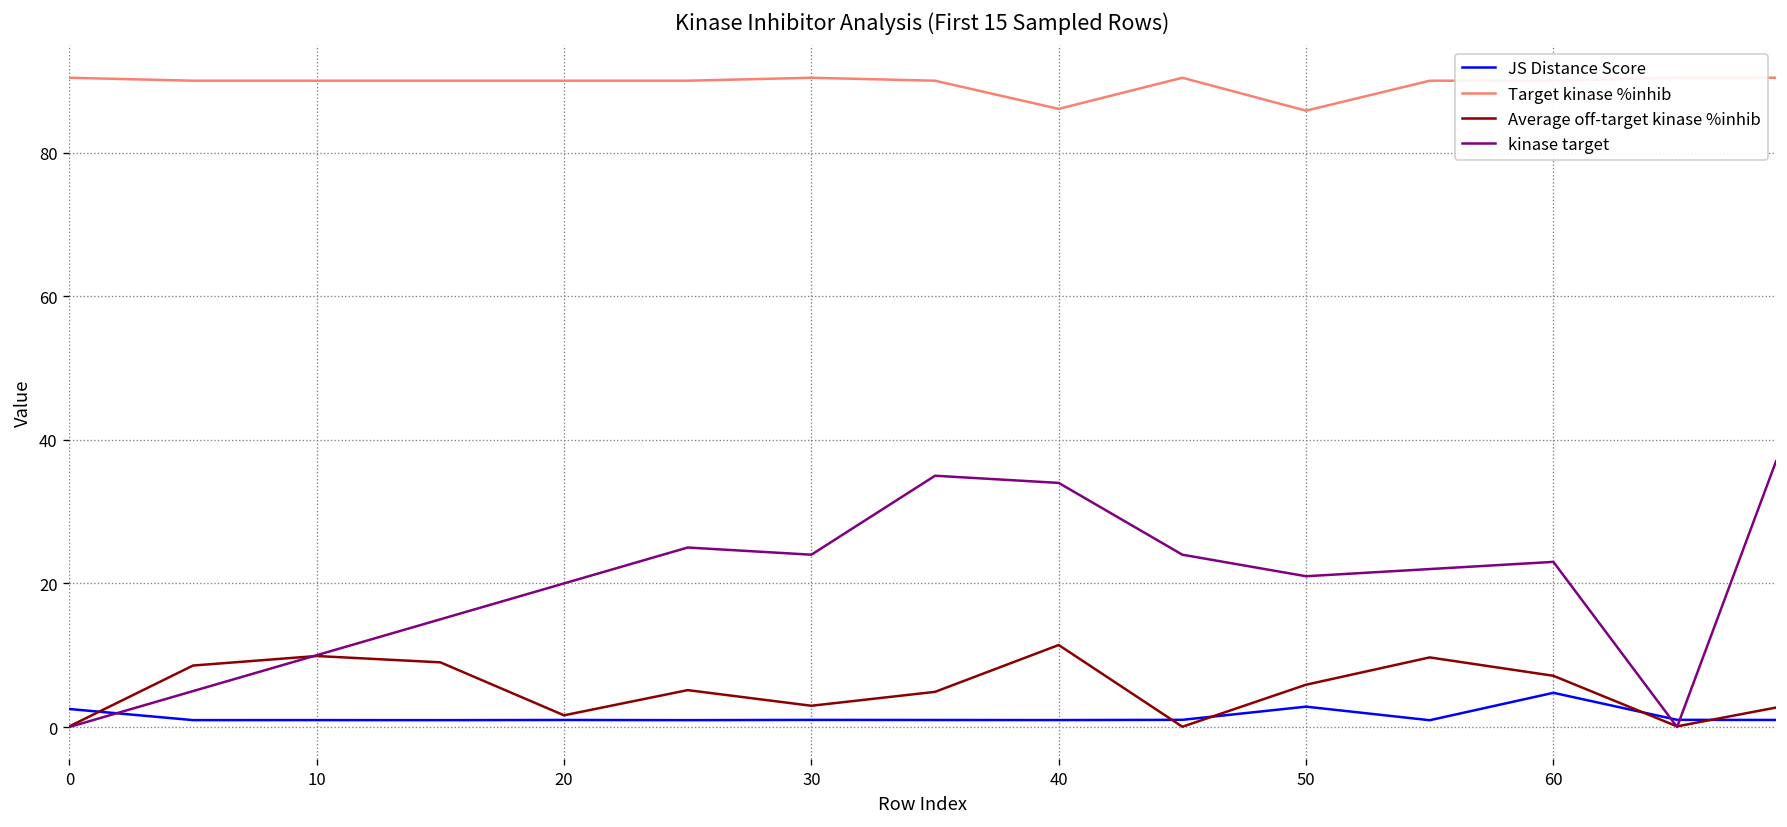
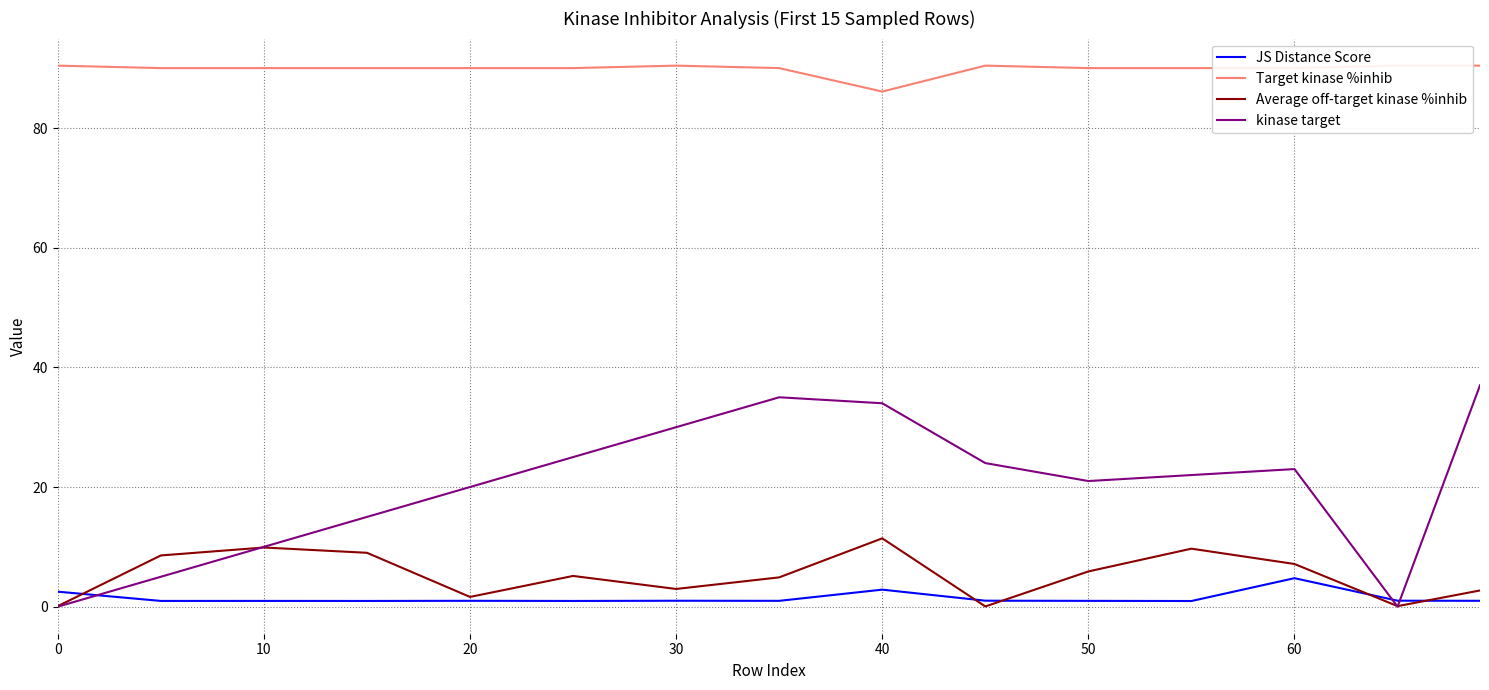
  {
    "JS Distance Score": {
      "0": 3,
      "10": 1,
      "20": 1,
      "30": 1,
-     "40": 1,
-     "50": 3,
+     "40": 3,
+     "50": 1,
      "60": 5
    },
    "Target kinase %inhib": {
      "0": 90,
      "10": 90,
      "20": 90,
      "30": 90,
      "40": 86,
-     "50": 86
+     "50": 90
    },
    "Average off-target kinase %inhib": {
      "20": 2,
      "30": 3,
      "40": 11,
      "50": 6,
      "60": 7
    },
    "kinase target": {
      "20": 20,
-     "30": 24,
+     "30": 30,
      "40": 34,
      "50": 21,
      "60": 23
    }
  }
